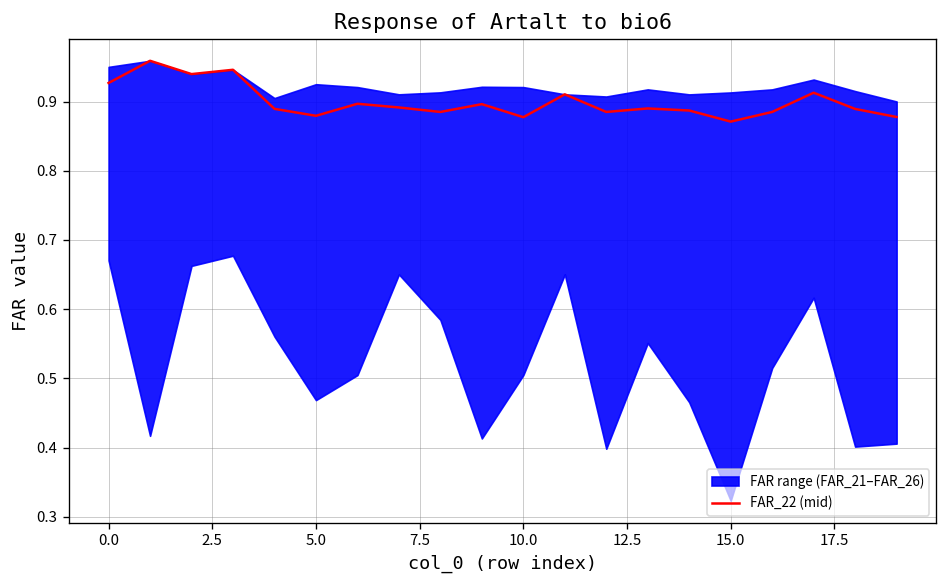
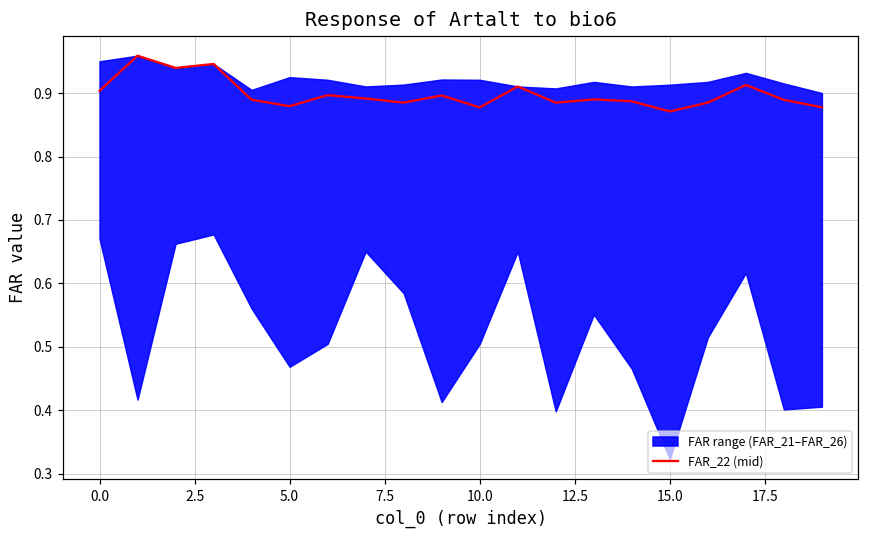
  {
    "FAR_22 (mid)": {
-     "0.0": 0.93,
+     "0.0": 0.90,
      "5.0": 0.88,
      "10.0": 0.88,
      "15.0": 0.87
    }
  }
